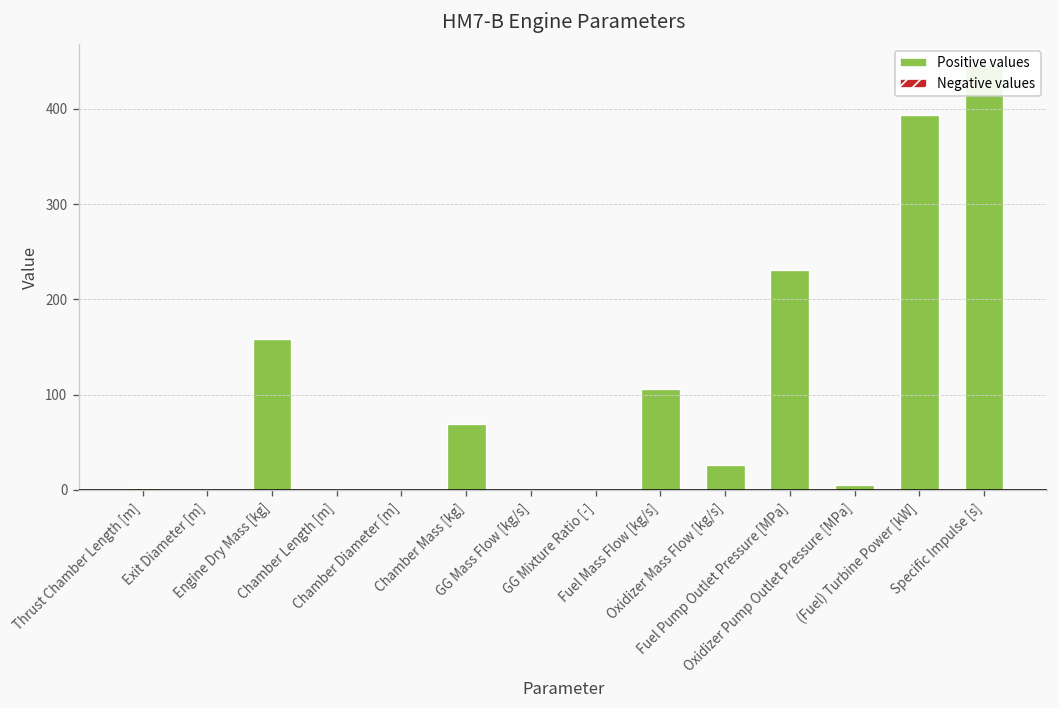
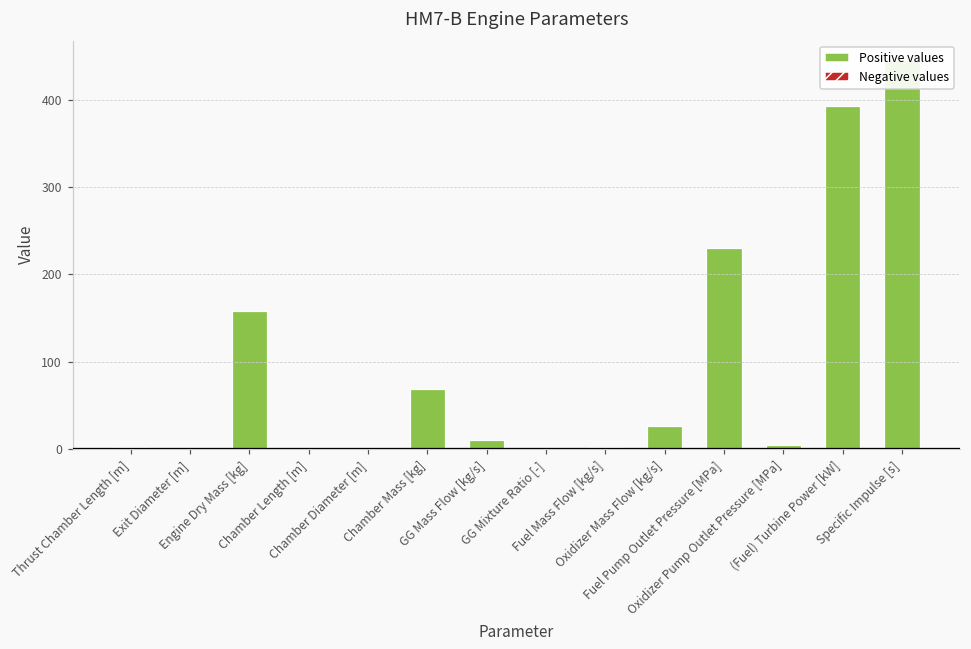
  {
    "Engine Dry Mass [kg]": 160,
    "Chamber Mass [kg]": 70,
-   "GG Mass Flow [kg/s]": 0,
-   "Fuel Mass Flow [kg/s]": 110,
+   "GG Mass Flow [kg/s]": 10,
+   "Fuel Mass Flow [kg/s]": 0,
    "Oxidizer Mass Flow [kg/s]": 30,
    "Fuel Pump Outlet Pressure [MPa]": 230,
    "Oxidizer Pump Outlet Pressure [MPa]": 10,
    "(Fuel) Turbine Power [kW]": 390
  }
